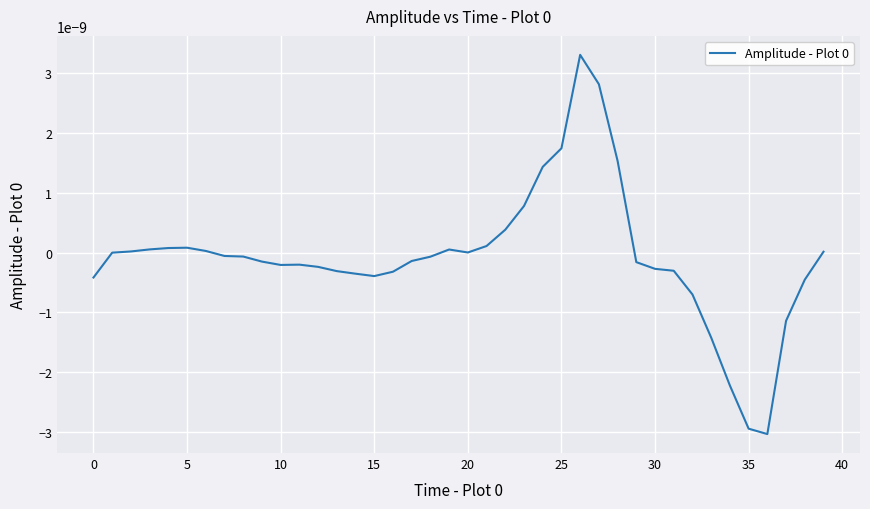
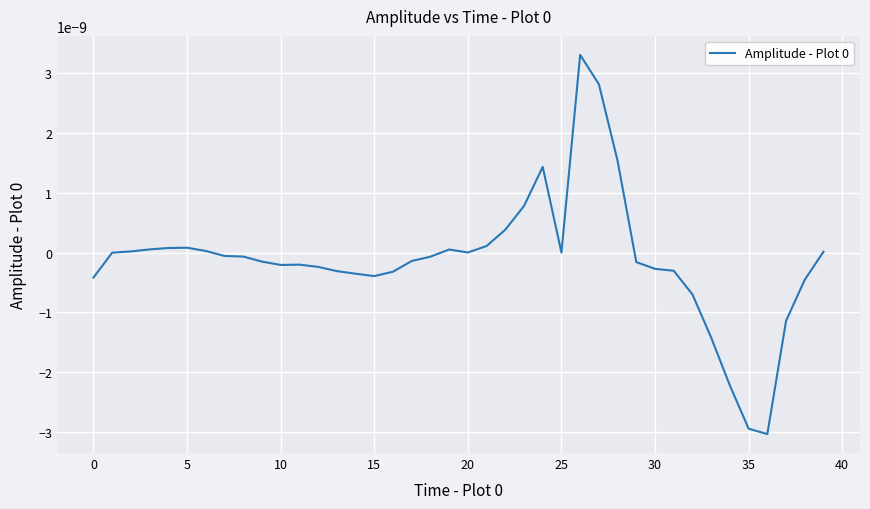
  {
    "0": -0.0000000004,
    "5": 0.0000000001,
    "10": -0.0000000002,
    "15": -0.0000000004,
    "20": 0.000000000,
-   "25": 0.000000002,
+   "25": 0.000000000,
    "30": -0.0000000003,
    "35": -0.0000000029
  }
